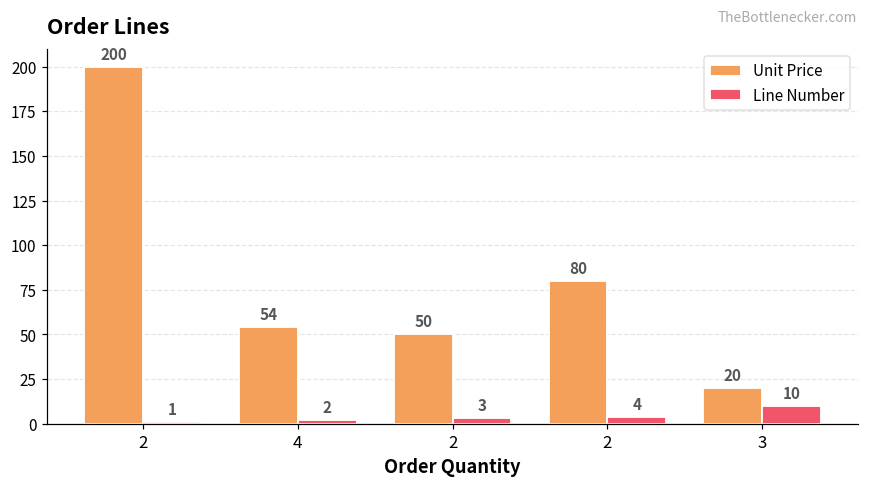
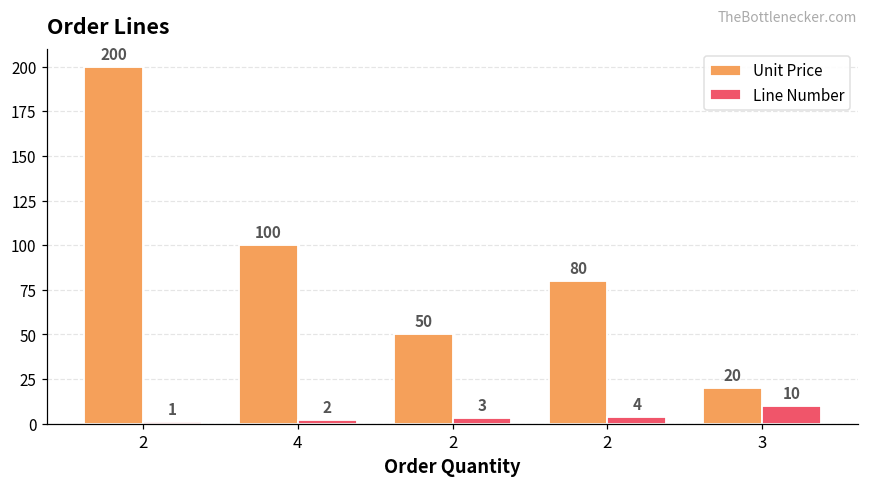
  {
    "Unit Price": {
-     "4": 54,
+     "4": 100,
      "3": 20
    },
    "Line Number": {
      "4": 2,
      "3": 10
    }
  }
